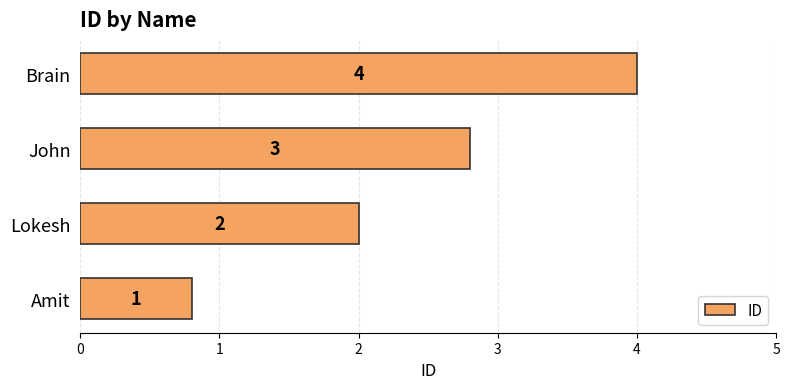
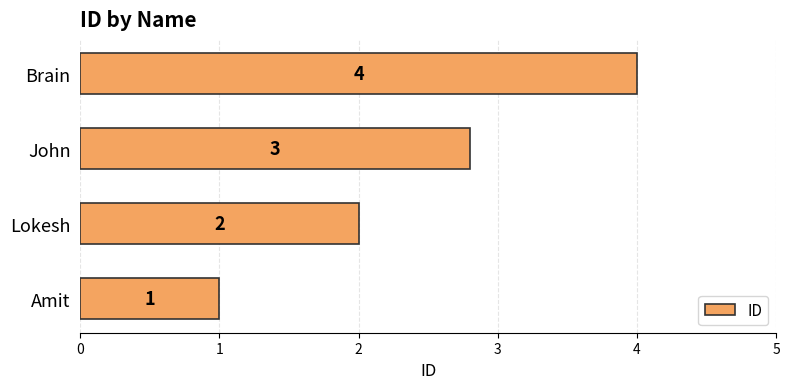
  {
-   "Amit": 0.8
+   "Amit": 1.0
  }
